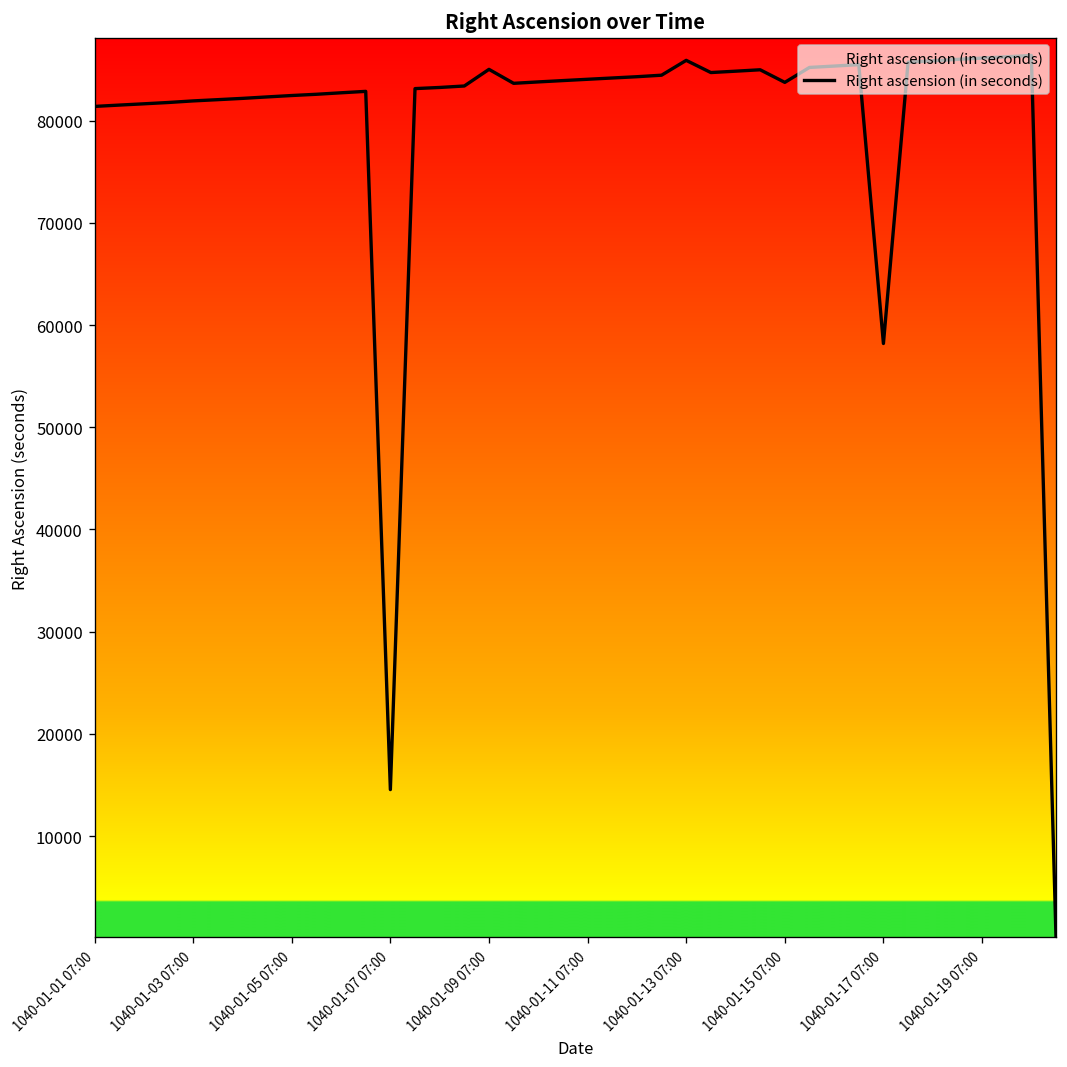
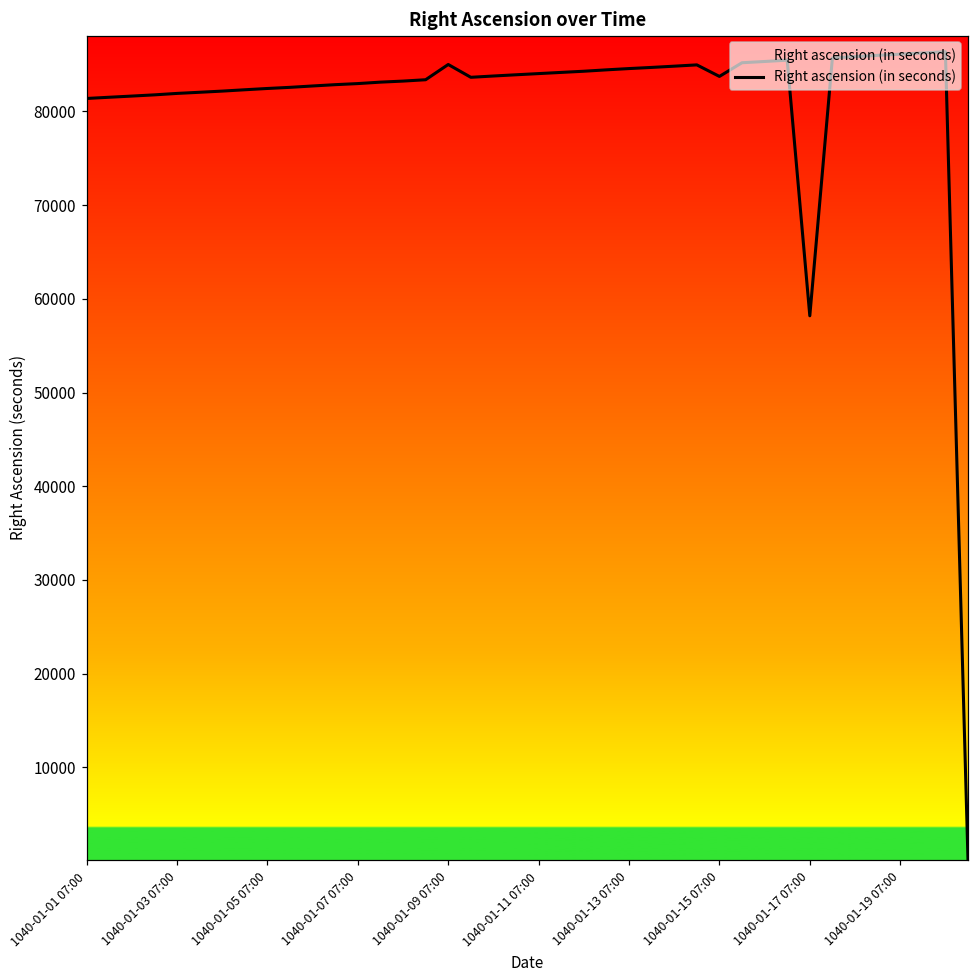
  {
    "1040-01-01 07:00": 81000,
    "1040-01-03 07:00": 82000,
    "1040-01-05 07:00": 82000,
-   "1040-01-07 07:00": 15000,
+   "1040-01-07 07:00": 83000,
    "1040-01-09 07:00": 85000,
    "1040-01-11 07:00": 84000,
-   "1040-01-13 07:00": 86000,
+   "1040-01-13 07:00": 85000,
    "1040-01-15 07:00": 84000,
    "1040-01-17 07:00": 58000
  }
